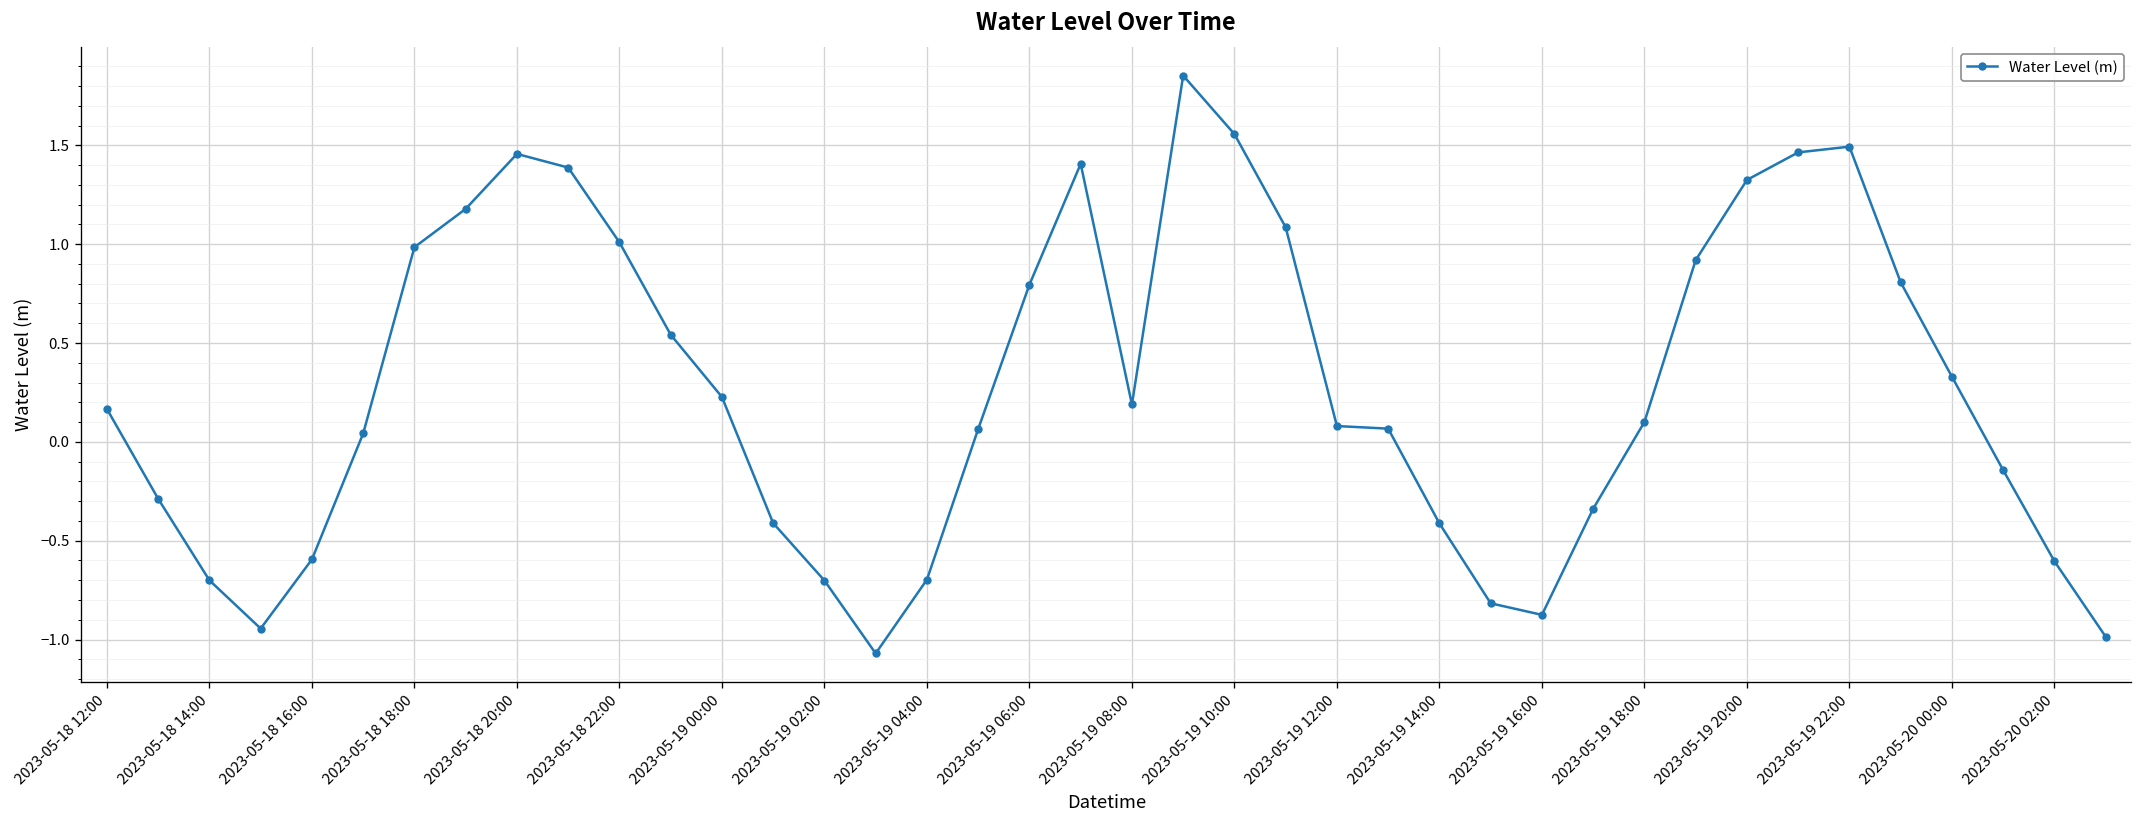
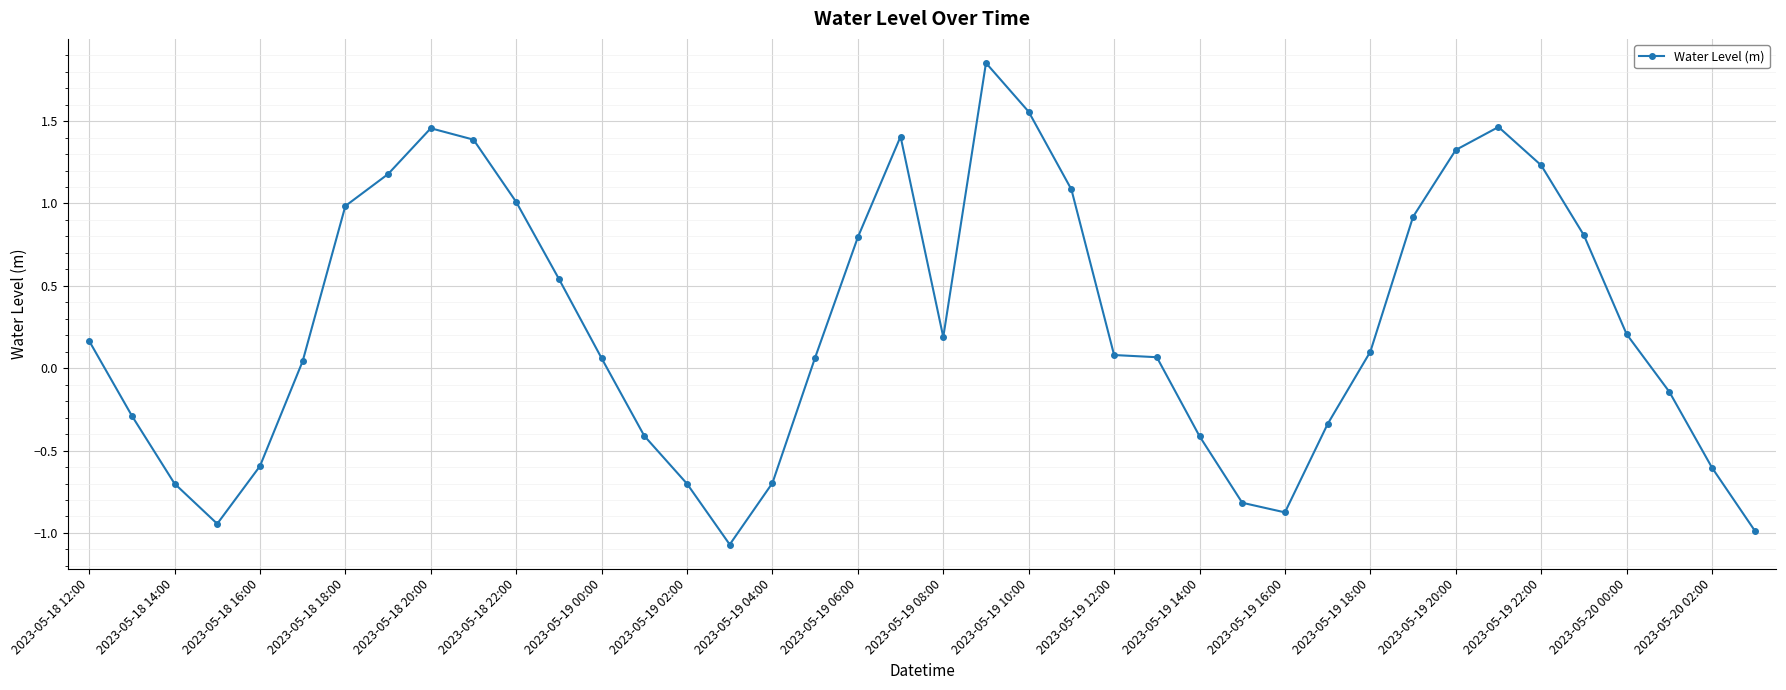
  {
    "2023-05-18 12:00": 0.17,
    "2023-05-18 14:00": -0.70,
    "2023-05-18 16:00": -0.59,
    "2023-05-18 18:00": 0.98,
    "2023-05-18 20:00": 1.46,
    "2023-05-18 22:00": 1.01,
-   "2023-05-19 00:00": 0.23,
+   "2023-05-19 00:00": 0.06,
    "2023-05-19 02:00": -0.70,
    "2023-05-19 04:00": -0.70,
    "2023-05-19 06:00": 0.80,
    "2023-05-19 08:00": 0.19,
    "2023-05-19 10:00": 1.56,
    "2023-05-19 12:00": 0.08,
    "2023-05-19 14:00": -0.41,
    "2023-05-19 16:00": -0.87,
    "2023-05-19 18:00": 0.10,
    "2023-05-19 20:00": 1.33,
-   "2023-05-19 22:00": 1.49,
-   "2023-05-20 00:00": 0.33,
+   "2023-05-19 22:00": 1.23,
+   "2023-05-20 00:00": 0.21,
    "2023-05-20 02:00": -0.60
  }
